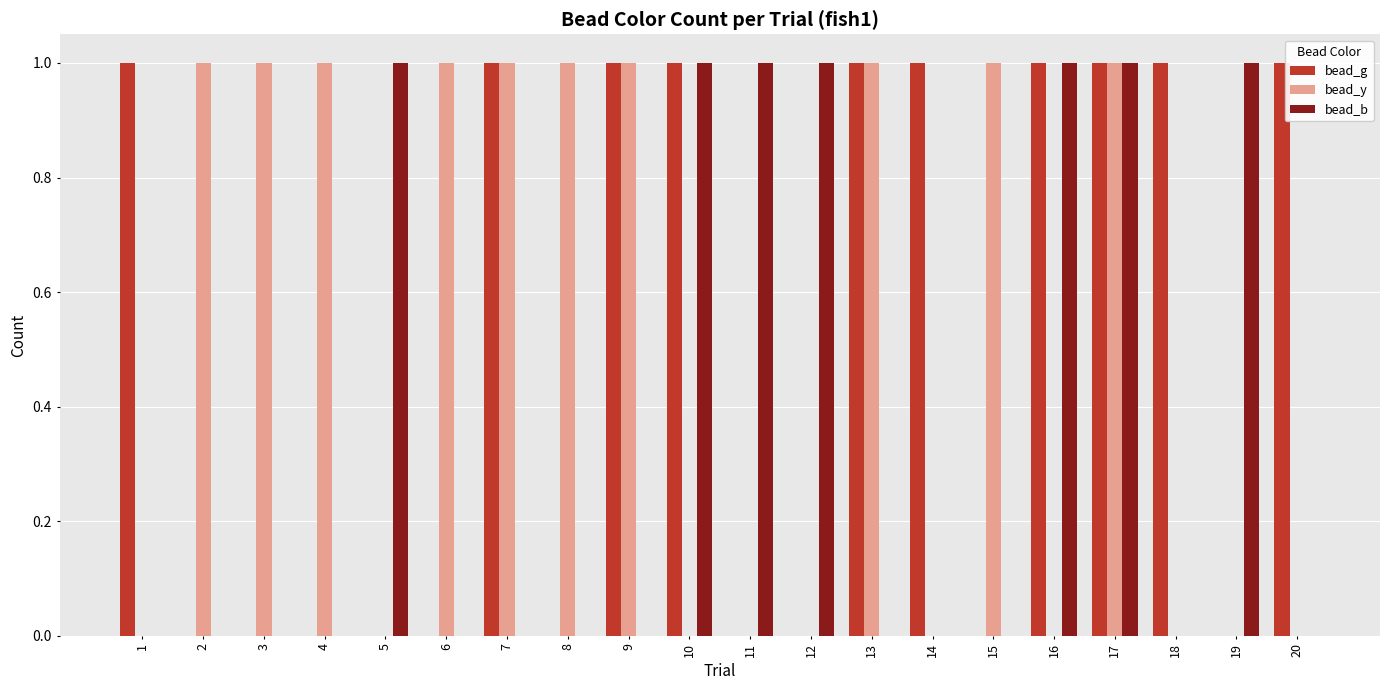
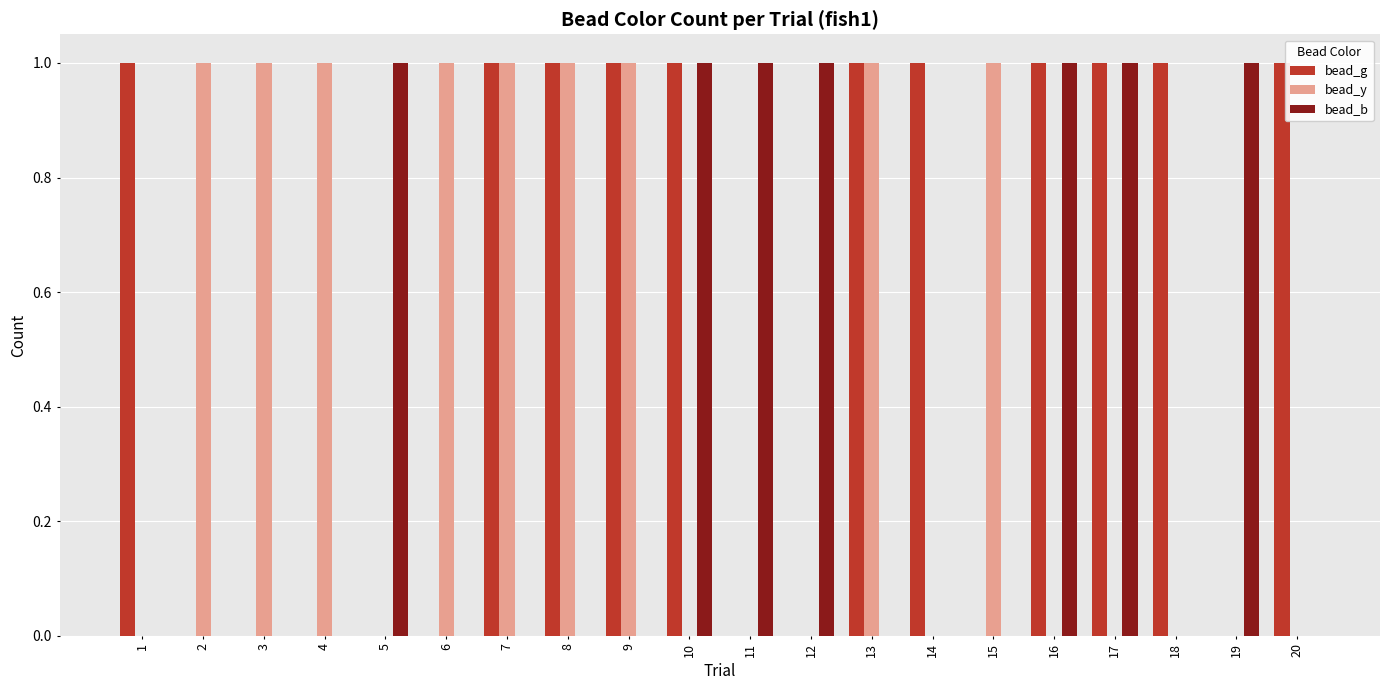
  {
    "bead_g": {
      "1": 1,
      "2": 0,
      "3": 0,
      "4": 0,
      "5": 0,
      "6": 0,
      "7": 1,
-     "8": 0,
+     "8": 1,
      "9": 1,
      "10": 1,
      "11": 0,
      "12": 0,
      "13": 1,
      "14": 1,
      "15": 0,
      "16": 1,
      "17": 1,
      "18": 1,
      "19": 0,
      "20": 1
    },
    "bead_y": {
      "1": 0,
      "2": 1,
      "3": 1,
      "4": 1,
      "5": 0,
      "6": 1,
      "7": 1,
      "8": 1,
      "9": 1,
      "10": 0,
      "11": 0,
      "12": 0,
      "13": 1,
      "14": 0,
      "15": 1,
      "16": 0,
-     "17": 1,
+     "17": 0,
      "18": 0,
      "19": 0,
      "20": 0
    },
    "bead_b": {
      "1": 0,
      "2": 0,
      "3": 0,
      "4": 0,
      "5": 1,
      "6": 0,
      "7": 0,
      "8": 0,
      "9": 0,
      "10": 1,
      "11": 1,
      "12": 1,
      "13": 0,
      "14": 0,
      "15": 0,
      "16": 1,
      "17": 1,
      "18": 0,
      "19": 1,
      "20": 0
    }
  }
